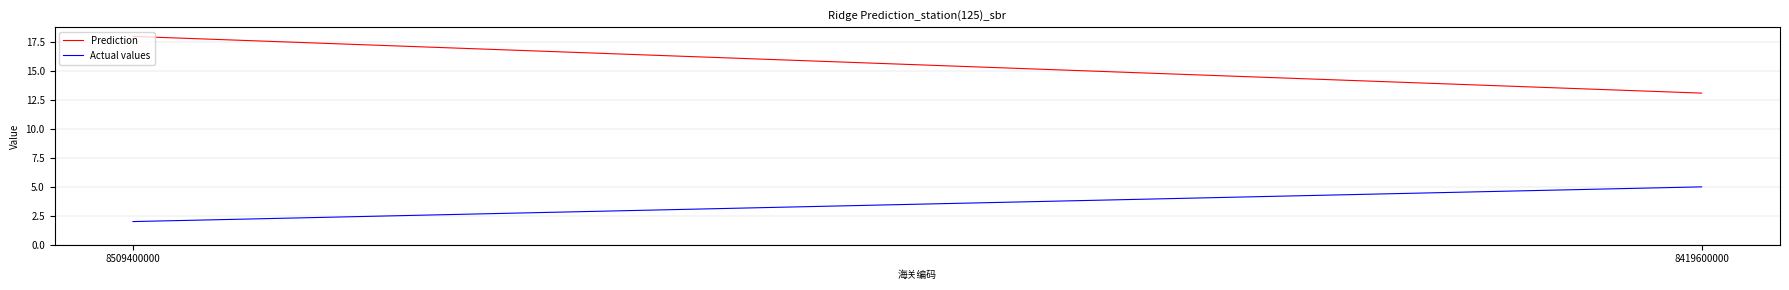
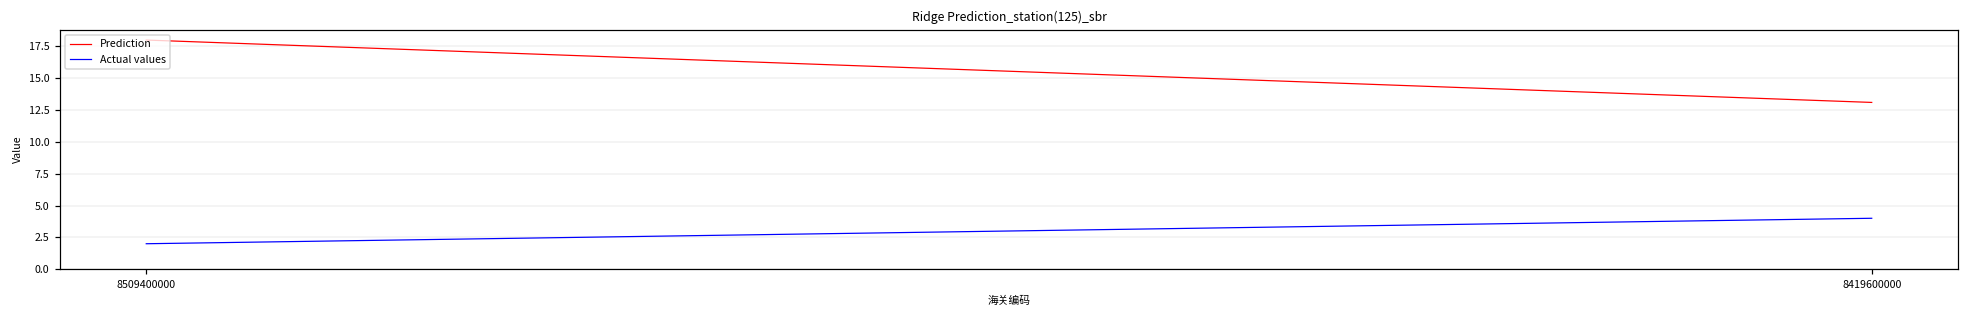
  {
    "Prediction": {
      "8419600000": 13
    },
    "Actual values": {
      "8509400000": 2,
-     "8419600000": 5
+     "8419600000": 4
    }
  }
